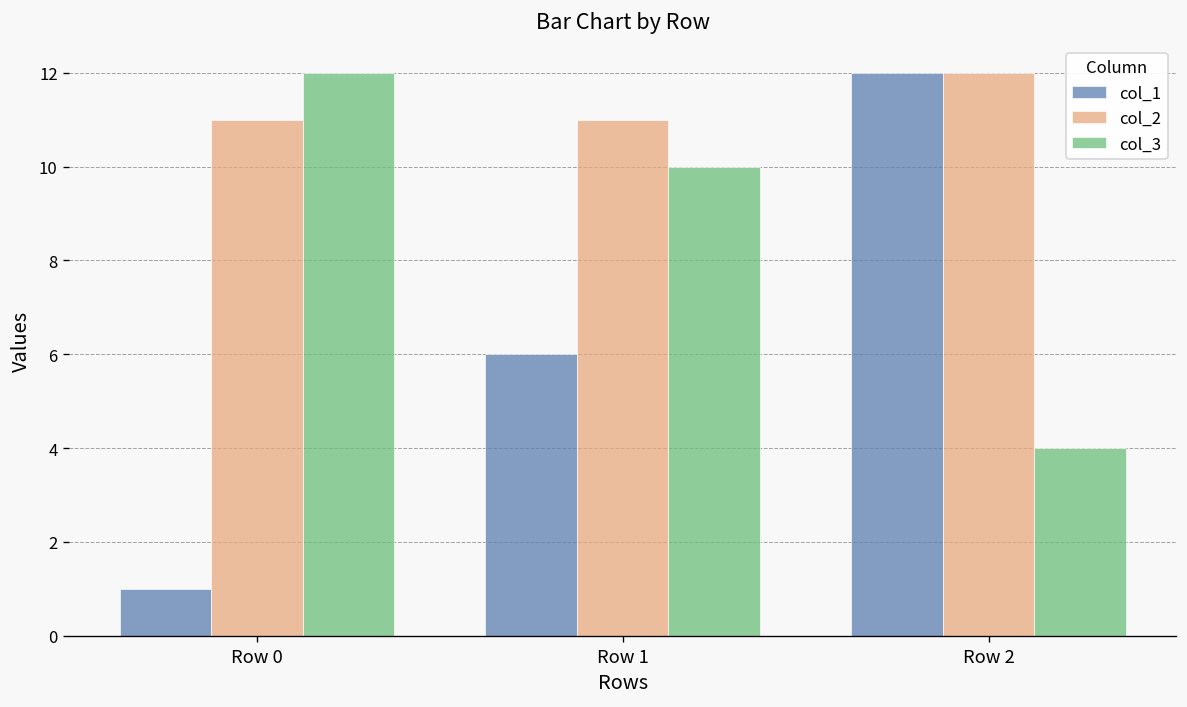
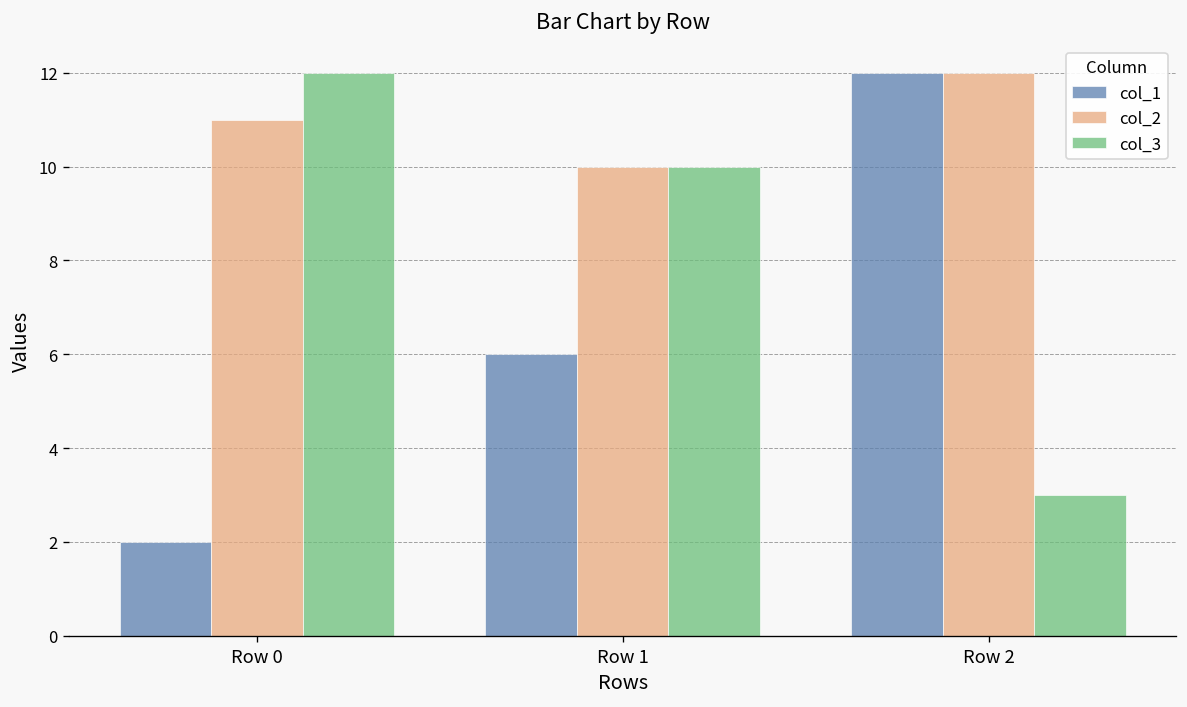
  {
    "col_1": {
-     "Row 0": 1,
+     "Row 0": 2,
      "Row 1": 6,
      "Row 2": 12
    },
    "col_2": {
      "Row 0": 11,
-     "Row 1": 11,
+     "Row 1": 10,
      "Row 2": 12
    },
    "col_3": {
      "Row 0": 12,
      "Row 1": 10,
-     "Row 2": 4
+     "Row 2": 3
    }
  }
